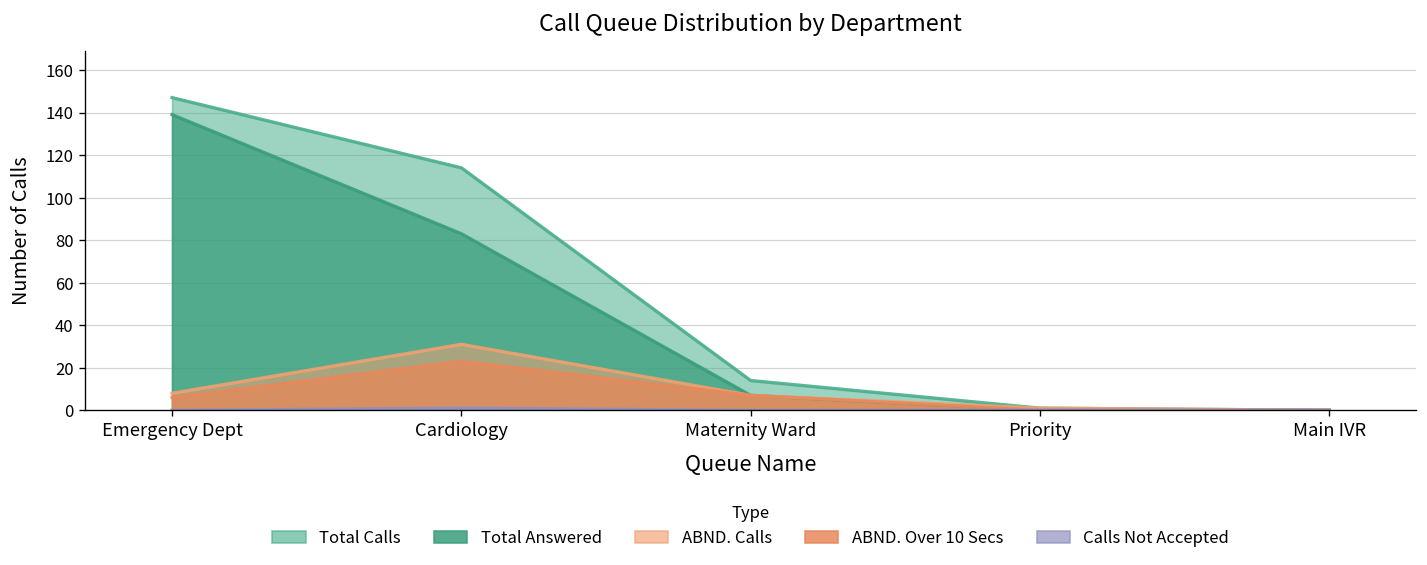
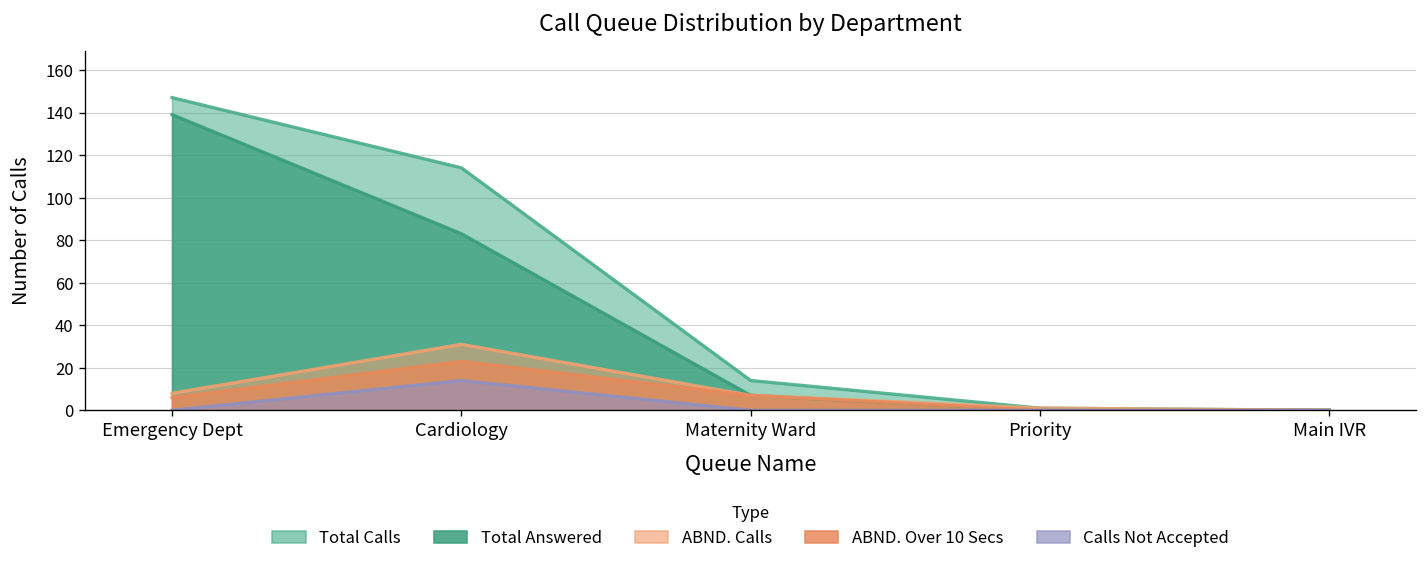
  {
    "Calls Not Accepted": {
      "Emergency Dept": 0,
-     "Cardiology": 1,
+     "Cardiology": 14,
      "Maternity Ward": 0
    }
  }
